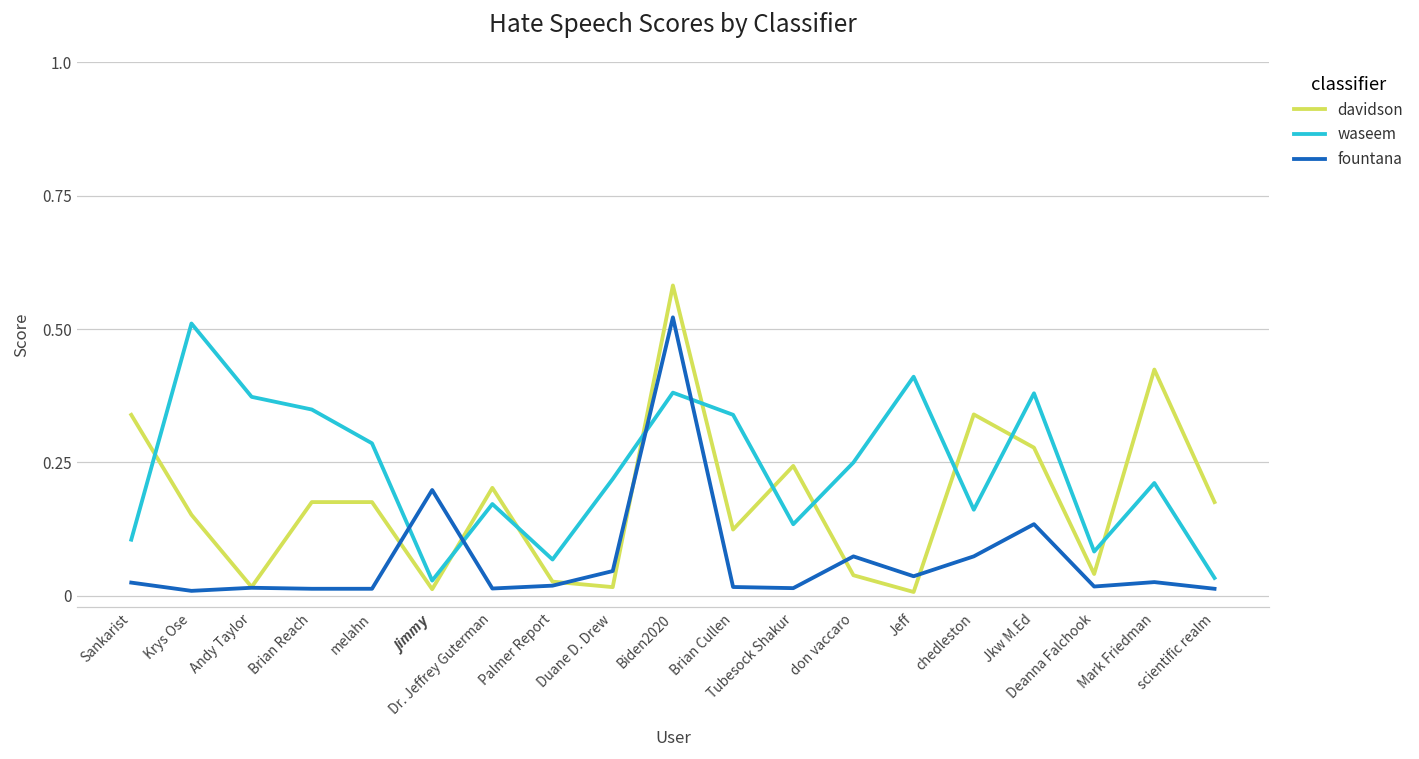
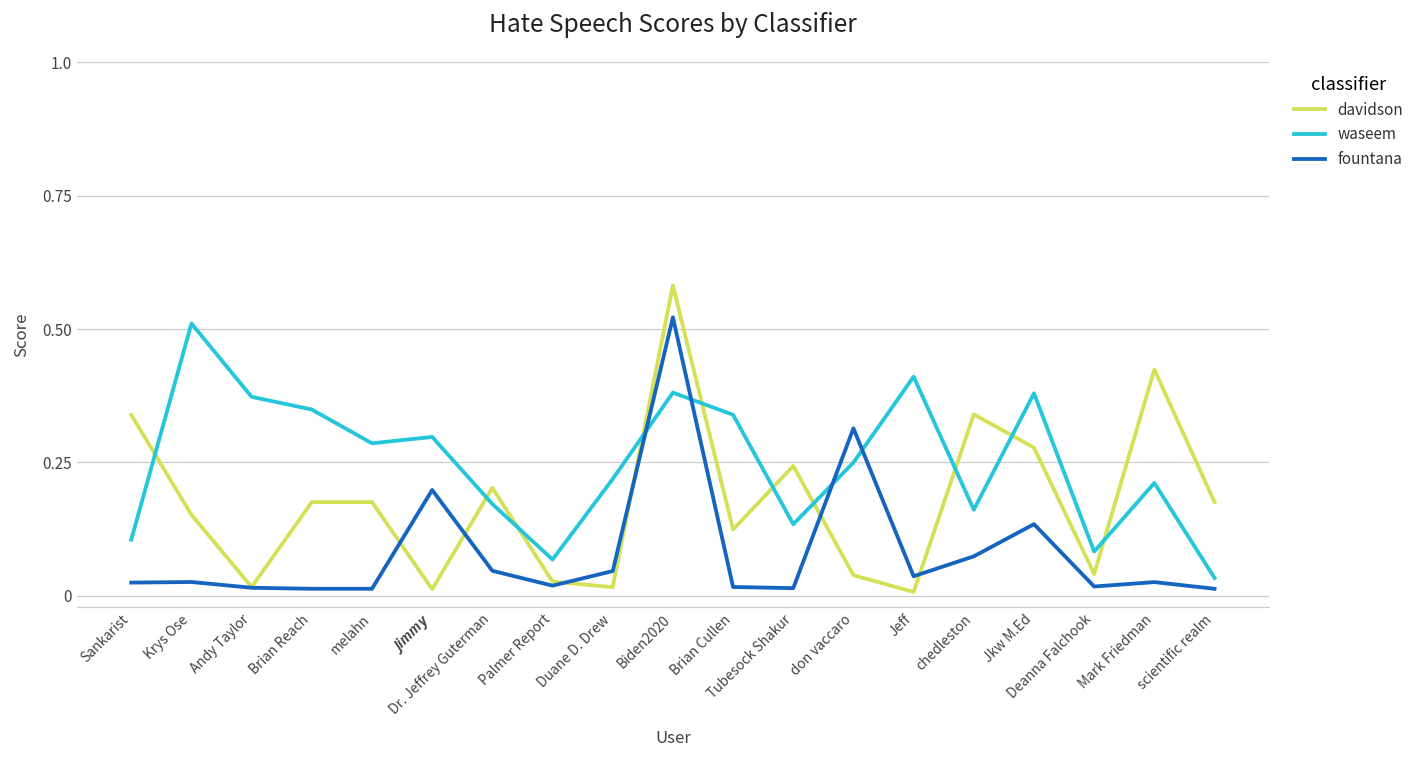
  {
    "davidson": {
      "Sankarist": 0.34,
      "Krys Ose": 0.15,
      "Brian Reach": 0.18,
      "melahn": 0.18,
      "𝑱𝒊𝒎𝒎𝒚": 0.01,
      "Dr. Jeffrey Guterman": 0.20,
      "Palmer Report": 0.03,
      "Duane D. Drew": 0.02,
      "Biden2020": 0.58,
      "Brian Cullen": 0.12,
      "Tubesock Shakur": 0.24,
      "don vaccaro": 0.04,
      "Jeff": 0.01,
      "chedleston": 0.34,
      "Jkw M.Ed": 0.28,
      "Deanna Falchook": 0.04,
      "Mark Friedman": 0.42,
      "scientific realm": 0.18
    },
    "waseem": {
      "Sankarist": 0.11,
      "Krys Ose": 0.51,
      "Andy Taylor": 0.37,
      "Brian Reach": 0.35,
      "melahn": 0.29,
-     "𝑱𝒊𝒎𝒎𝒚": 0.03,
+     "𝑱𝒊𝒎𝒎𝒚": 0.30,
      "Dr. Jeffrey Guterman": 0.17,
      "Palmer Report": 0.07,
      "Duane D. Drew": 0.22,
      "Biden2020": 0.38,
      "Brian Cullen": 0.34,
      "Tubesock Shakur": 0.13,
      "don vaccaro": 0.25,
      "Jeff": 0.41,
      "chedleston": 0.16,
      "Jkw M.Ed": 0.38,
      "Deanna Falchook": 0.08,
      "Mark Friedman": 0.21,
      "scientific realm": 0.03
    },
    "fountana": {
      "Sankarist": 0.02,
-     "Krys Ose": 0.01,
+     "Krys Ose": 0.03,
      "Brian Reach": 0.01,
      "melahn": 0.01,
      "𝑱𝒊𝒎𝒎𝒚": 0.20,
-     "Dr. Jeffrey Guterman": 0.01,
+     "Dr. Jeffrey Guterman": 0.05,
      "Palmer Report": 0.02,
      "Duane D. Drew": 0.05,
      "Biden2020": 0.52,
      "Brian Cullen": 0.02,
      "Tubesock Shakur": 0.01,
-     "don vaccaro": 0.07,
+     "don vaccaro": 0.31,
      "Jeff": 0.04,
      "chedleston": 0.07,
      "Jkw M.Ed": 0.13,
      "Deanna Falchook": 0.02,
      "Mark Friedman": 0.03,
      "scientific realm": 0.01
    }
  }
